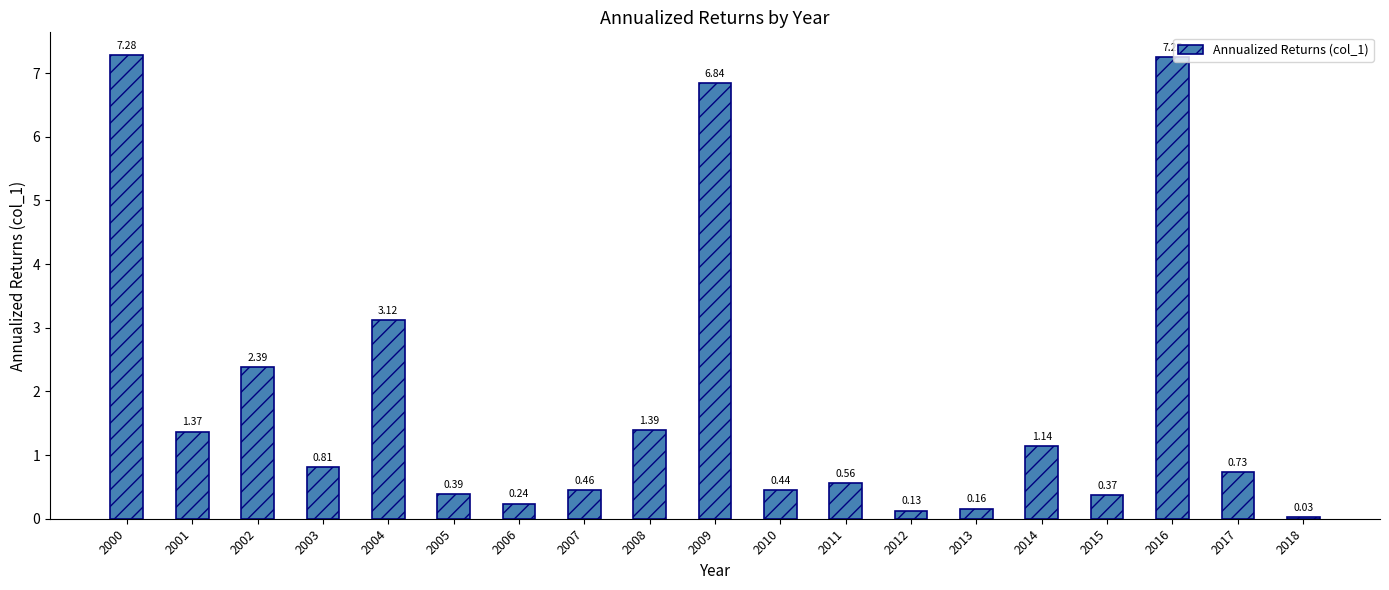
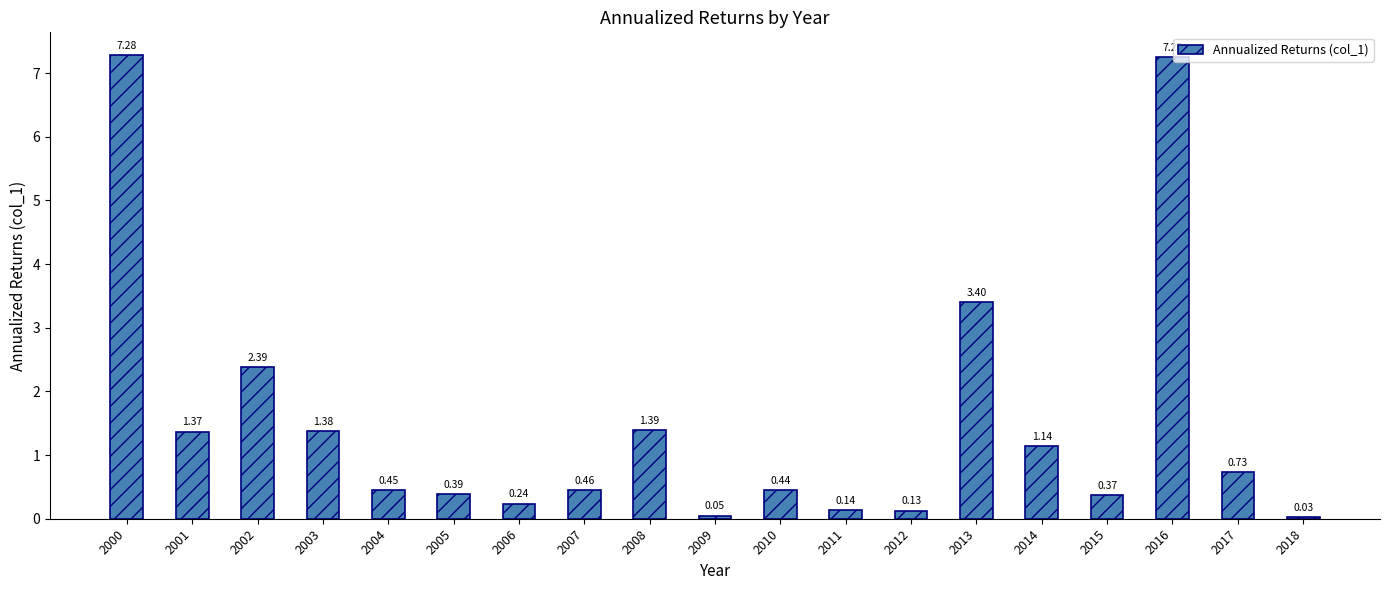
  {
    "2000": 7.28,
    "2001": 1.37,
    "2002": 2.39,
-   "2003": 0.81,
-   "2004": 3.12,
+   "2003": 1.38,
+   "2004": 0.45,
    "2005": 0.39,
    "2006": 0.24,
    "2007": 0.46,
    "2008": 1.39,
-   "2009": 6.84,
+   "2009": 0.05,
    "2010": 0.44,
-   "2011": 0.56,
+   "2011": 0.14,
    "2012": 0.13,
-   "2013": 0.16,
+   "2013": 3.40,
    "2014": 1.14,
    "2015": 0.37,
    "2017": 0.73,
    "2018": 0.03
  }
